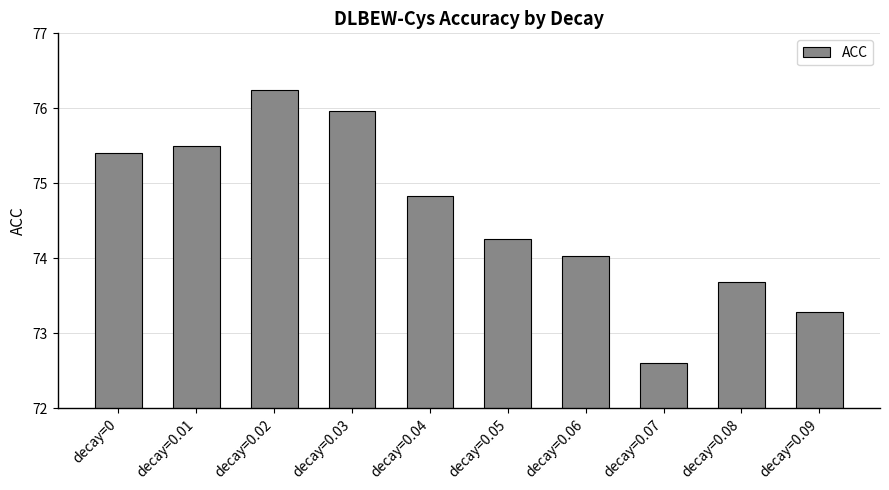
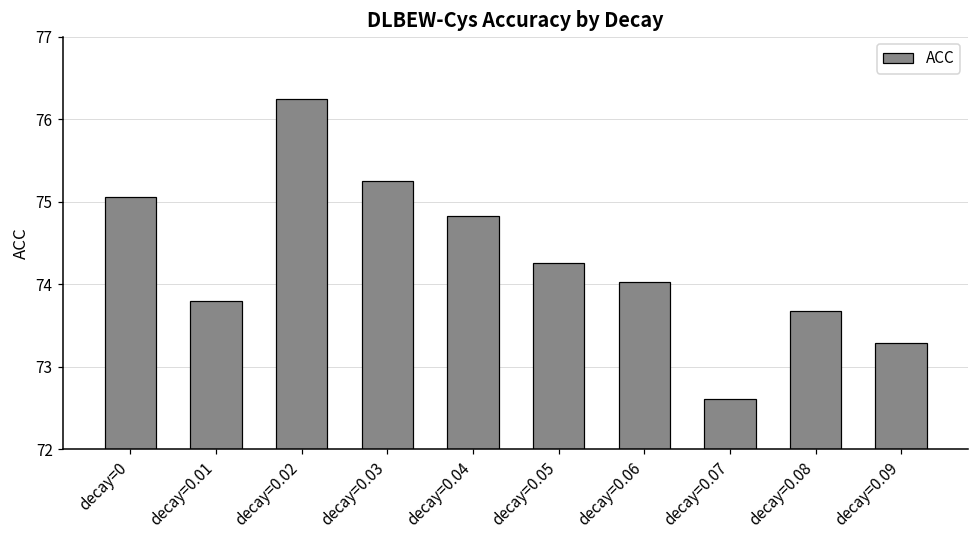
  {
-   "decay=0": 75.4,
-   "decay=0.01": 75.5,
+   "decay=0": 75.1,
+   "decay=0.01": 73.8,
    "decay=0.02": 76.2,
-   "decay=0.03": 76.0,
+   "decay=0.03": 75.3,
    "decay=0.04": 74.8,
    "decay=0.05": 74.3,
    "decay=0.06": 74.0,
    "decay=0.07": 72.6,
    "decay=0.08": 73.7,
    "decay=0.09": 73.3
  }
